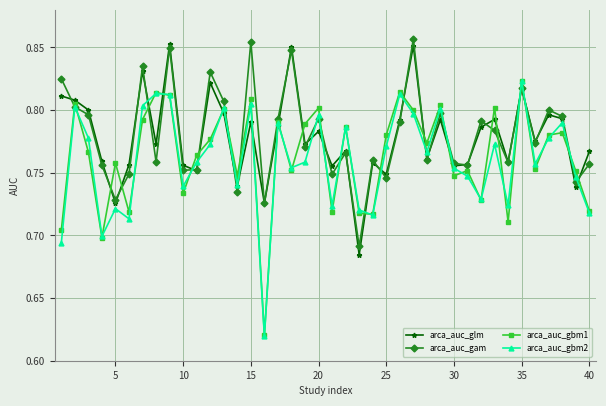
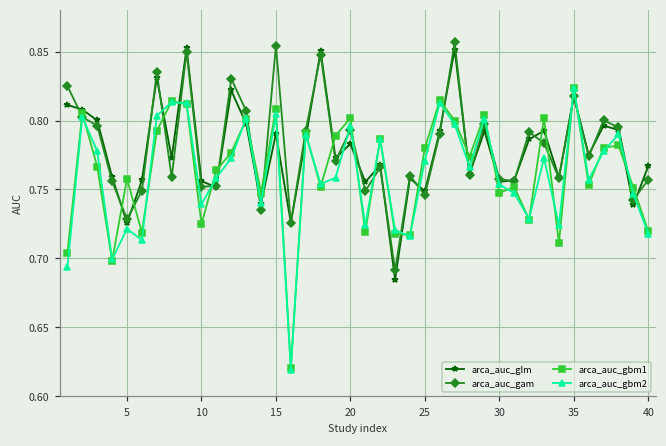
  {
    "arca_auc_glm": {
      "5": 0.726,
      "10": 0.756,
      "15": 0.790,
      "20": 0.783,
      "25": 0.749,
      "40": 0.767
    },
    "arca_auc_gam": {
      "5": 0.728,
      "10": 0.752,
      "15": 0.854,
      "20": 0.793,
      "25": 0.746,
      "40": 0.757
    },
    "arca_auc_gbm1": {
      "5": 0.758,
-     "10": 0.733,
+     "10": 0.725,
      "15": 0.809,
      "20": 0.802,
      "25": 0.780,
      "30": 0.748
    },
    "arca_auc_gbm2": {
      "5": 0.721,
      "10": 0.739,
      "15": 0.805,
      "20": 0.796,
      "25": 0.771
    }
  }
